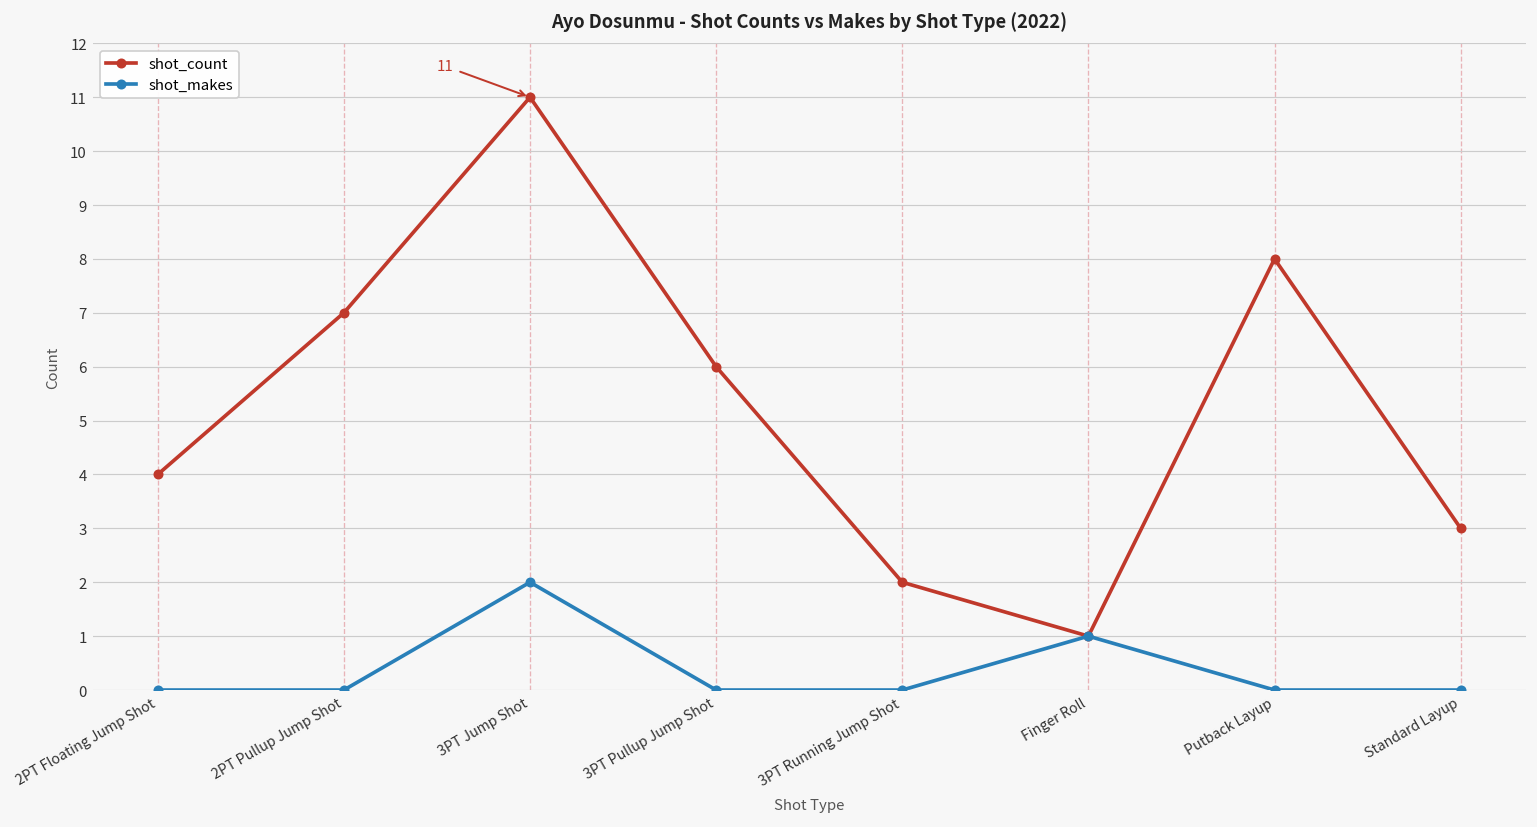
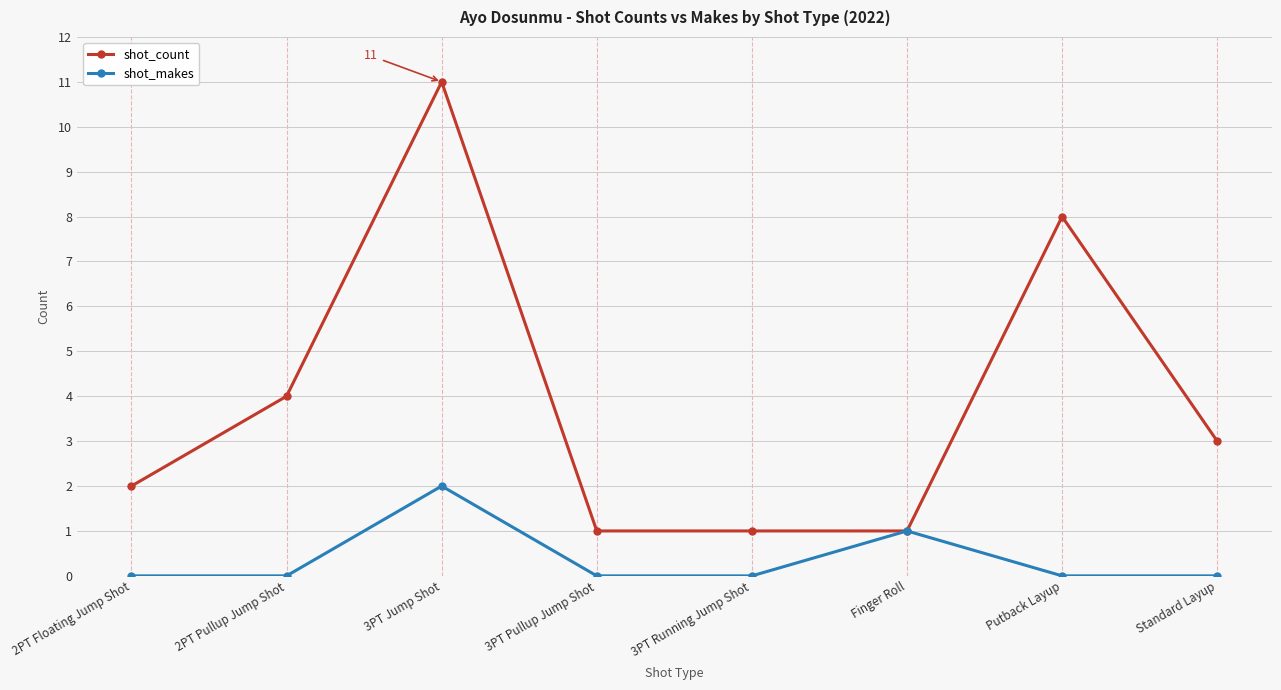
  {
    "shot_count": {
-     "2PT Floating Jump Shot": 4,
-     "2PT Pullup Jump Shot": 7,
-     "3PT Pullup Jump Shot": 6,
-     "3PT Running Jump Shot": 2,
+     "2PT Floating Jump Shot": 2,
+     "2PT Pullup Jump Shot": 4,
+     "3PT Pullup Jump Shot": 1,
+     "3PT Running Jump Shot": 1,
      "Putback Layup": 8,
      "Standard Layup": 3
    },
    "shot_makes": {
      "2PT Floating Jump Shot": 0,
      "2PT Pullup Jump Shot": 0,
      "3PT Jump Shot": 2,
      "3PT Pullup Jump Shot": 0,
      "3PT Running Jump Shot": 0,
      "Putback Layup": 0,
      "Standard Layup": 0
    }
  }
